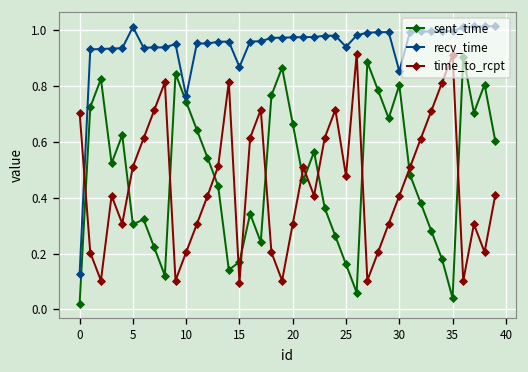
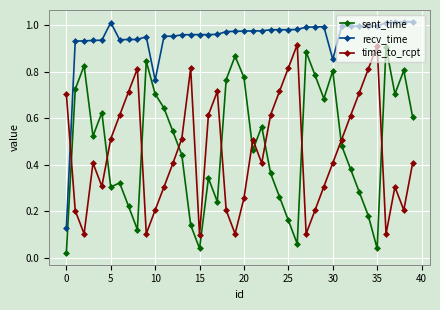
  {
    "sent_time": {
      "0": 0.02,
      "5": 0.30,
-     "10": 0.74,
-     "15": 0.17,
-     "20": 0.67,
+     "10": 0.70,
+     "15": 0.04,
+     "20": 0.78,
      "25": 0.16,
      "30": 0.80,
      "35": 0.04
    },
    "recv_time": {
      "0": 0.13,
      "5": 1.01,
      "10": 0.76,
-     "15": 0.87,
+     "15": 0.96,
      "20": 0.97,
-     "25": 0.94,
+     "25": 0.98,
      "30": 0.85
    },
    "time_to_rcpt": {
      "0": 0.70,
      "5": 0.51,
      "10": 0.21,
      "15": 0.10,
-     "20": 0.31,
-     "25": 0.48,
+     "20": 0.26,
+     "25": 0.82,
      "30": 0.41
    }
  }
